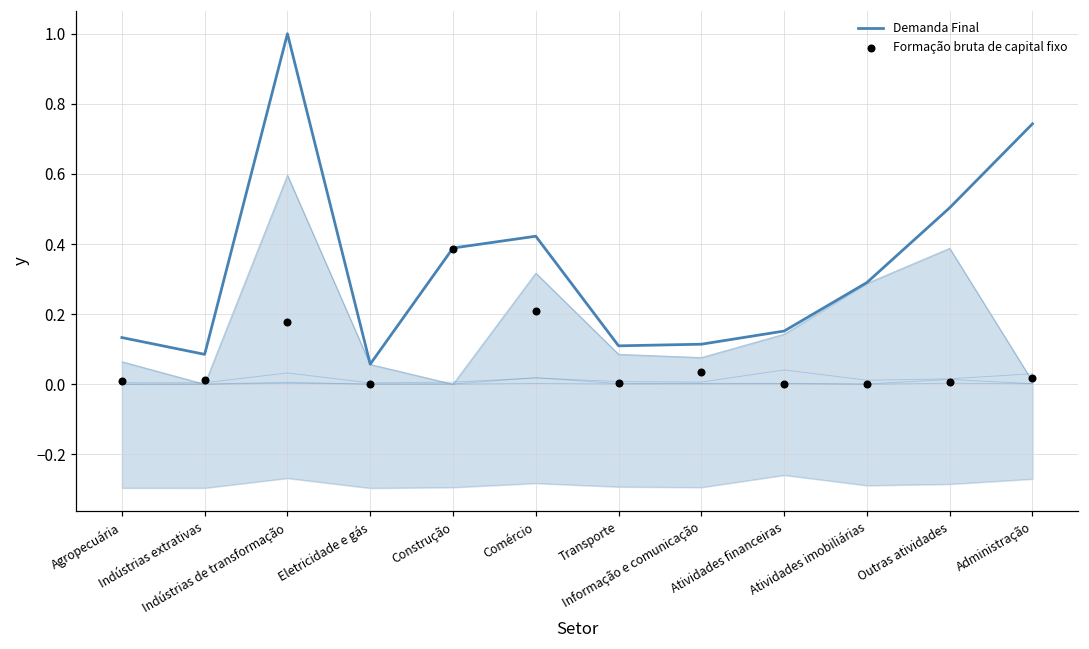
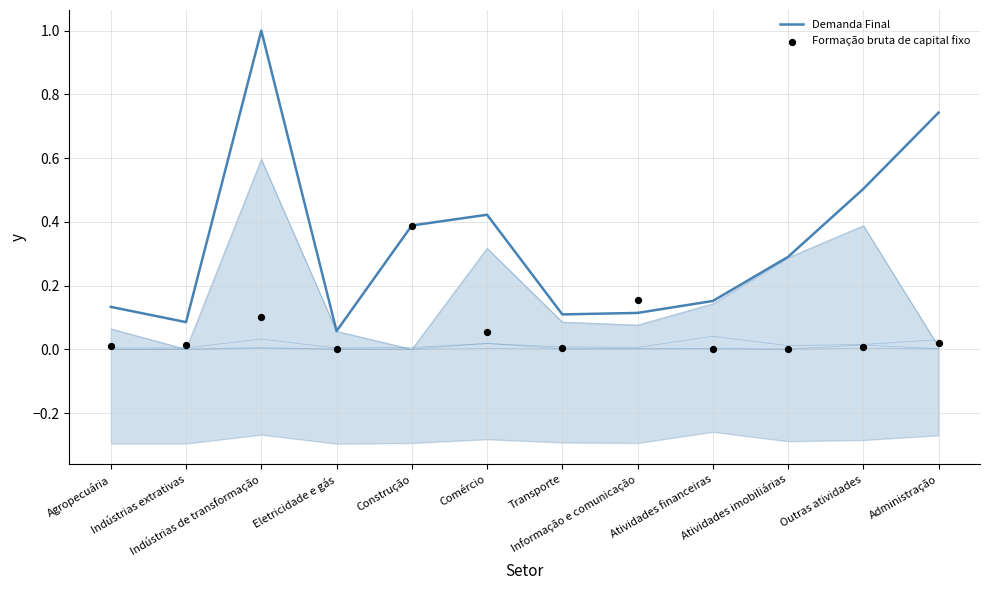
  {
    "Formação bruta de capital fixo": {
-     "Indústrias de transformação": 0.18,
-     "Comércio": 0.21,
-     "Informação e comunicação": 0.04
+     "Indústrias de transformação": 0.10,
+     "Comércio": 0.05,
+     "Informação e comunicação": 0.16
    }
  }
